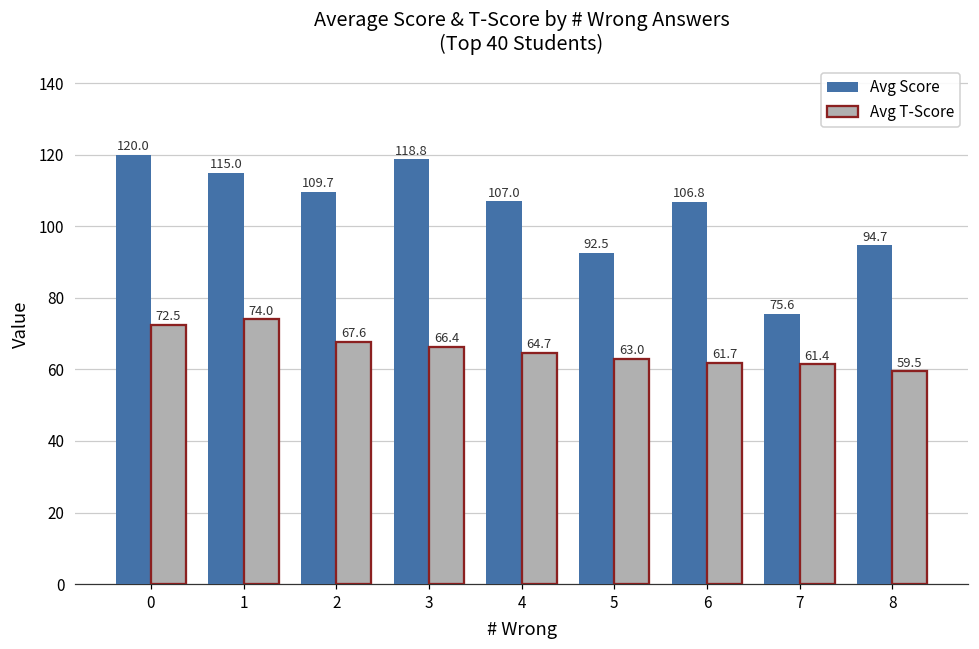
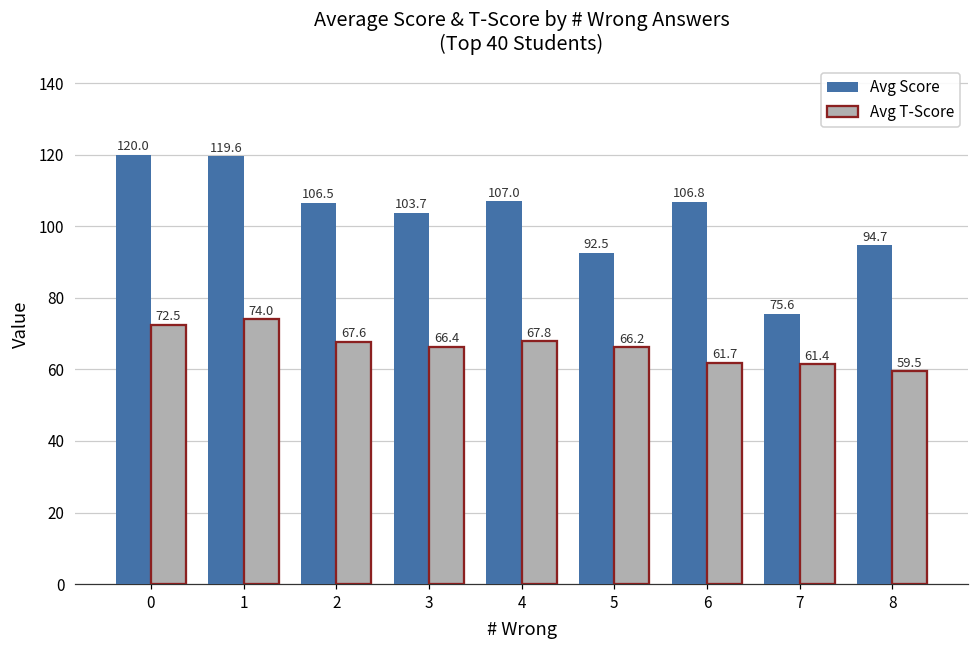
  {
    "Avg Score": {
      "0": 120.0,
-     "1": 115.0,
-     "2": 109.7,
-     "3": 118.8,
+     "1": 119.6,
+     "2": 106.5,
+     "3": 103.7,
      "4": 107.0,
      "5": 92.5,
      "6": 106.8,
      "7": 75.6,
      "8": 94.7
    },
    "Avg T-Score": {
      "0": 72.5,
      "1": 74.0,
      "2": 67.6,
      "3": 66.4,
-     "4": 64.7,
-     "5": 63.0,
+     "4": 67.8,
+     "5": 66.2,
      "6": 61.7,
      "7": 61.4,
      "8": 59.5
    }
  }
